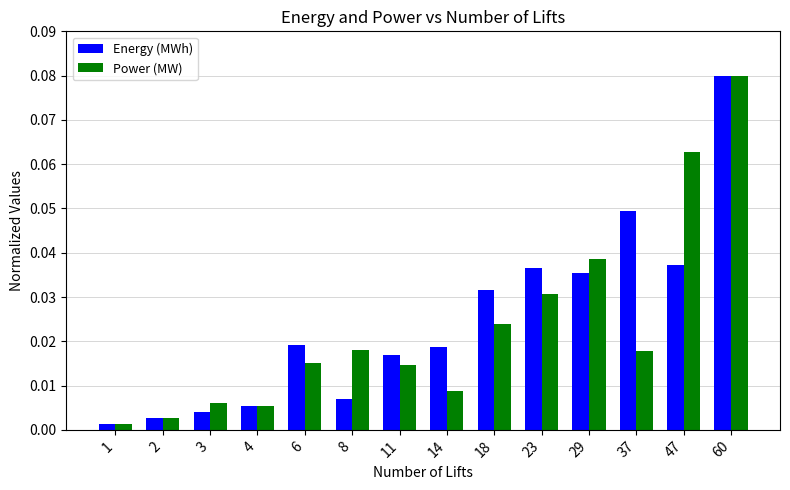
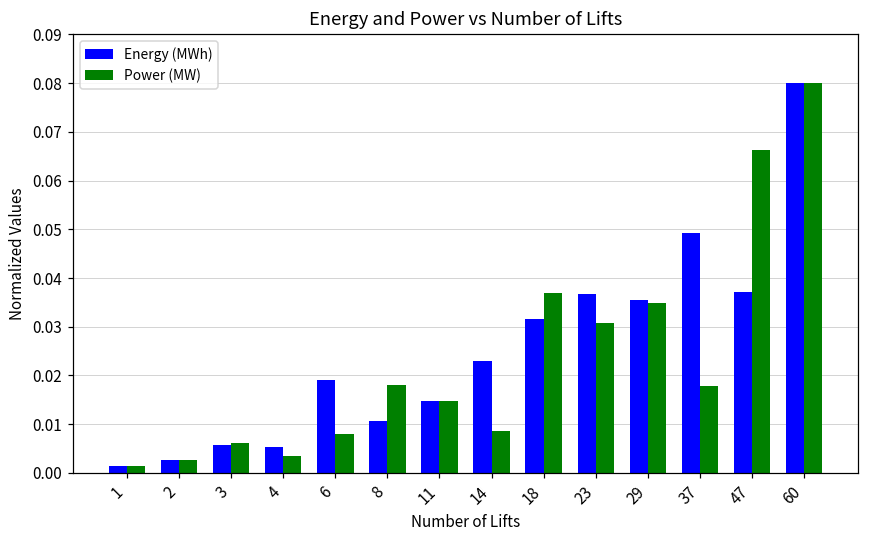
  {
    "Energy (MWh)": {
      "1": 0.001,
      "2": 0.003,
-     "3": 0.004,
+     "3": 0.006,
      "4": 0.005,
      "6": 0.019,
-     "8": 0.007,
-     "11": 0.017,
-     "14": 0.019,
+     "8": 0.011,
+     "11": 0.015,
+     "14": 0.023,
      "18": 0.032,
      "23": 0.037,
      "29": 0.036,
      "37": 0.049,
      "47": 0.037,
      "60": 0.080
    },
    "Power (MW)": {
      "1": 0.001,
      "2": 0.003,
      "3": 0.006,
-     "4": 0.005,
-     "6": 0.015,
+     "4": 0.003,
+     "6": 0.008,
      "8": 0.018,
      "11": 0.015,
      "14": 0.009,
-     "18": 0.024,
+     "18": 0.037,
      "23": 0.031,
-     "29": 0.039,
+     "29": 0.035,
      "37": 0.018,
-     "47": 0.063,
+     "47": 0.066,
      "60": 0.080
    }
  }
